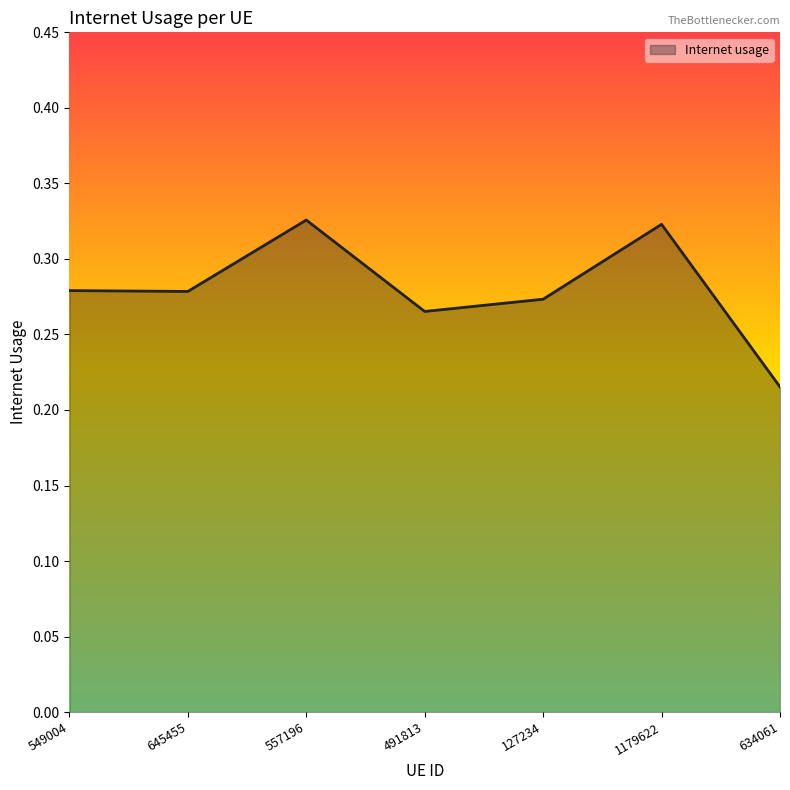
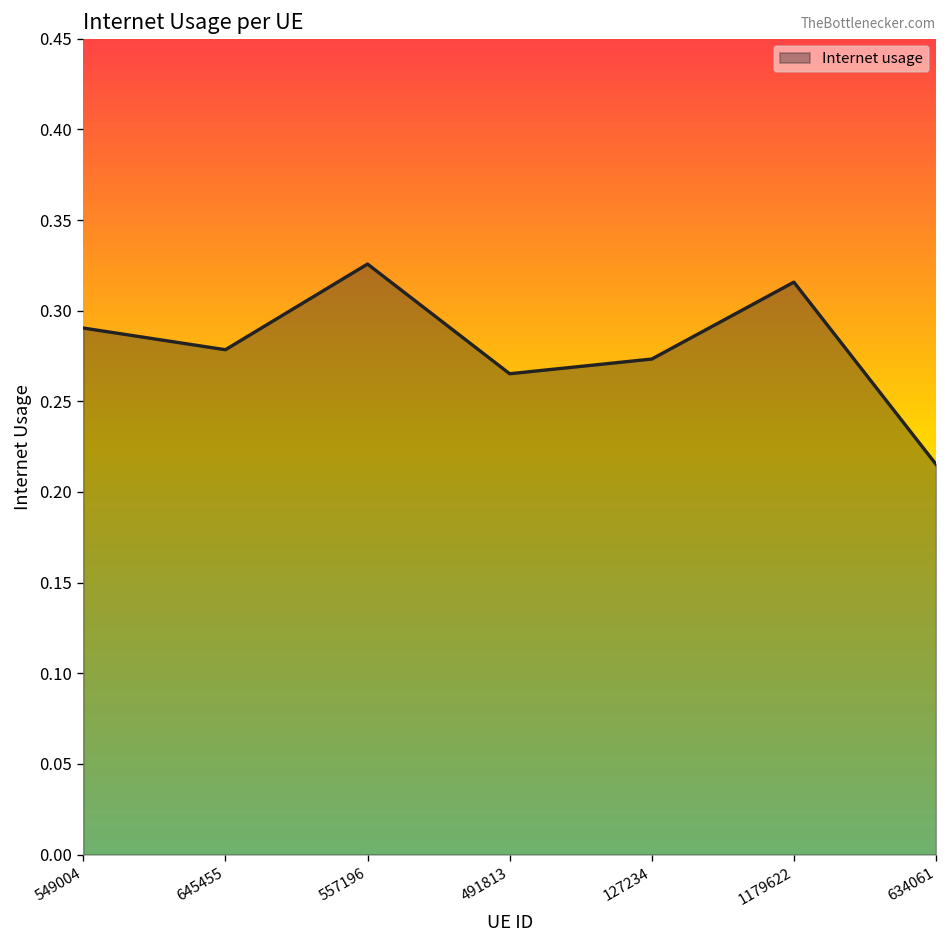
  {
-   "549004": 0.279,
+   "549004": 0.290,
    "645455": 0.278,
    "557196": 0.326,
    "491813": 0.265,
    "127234": 0.273,
-   "1179622": 0.323,
+   "1179622": 0.316,
    "634061": 0.215
  }
